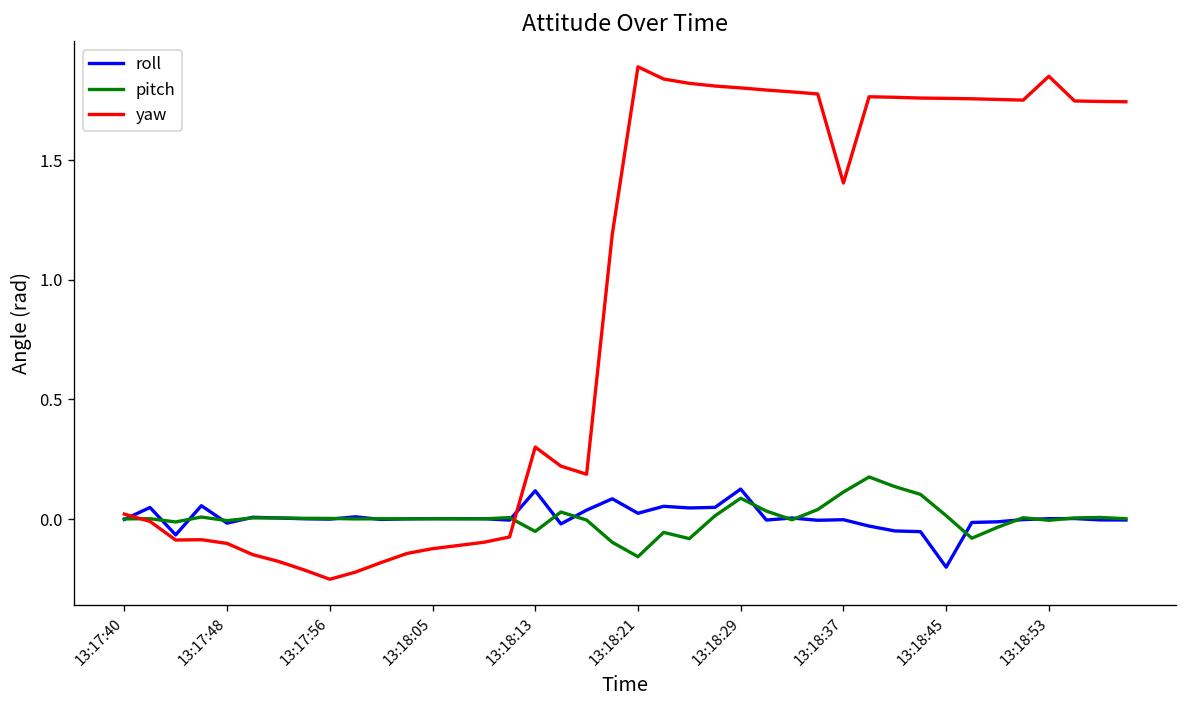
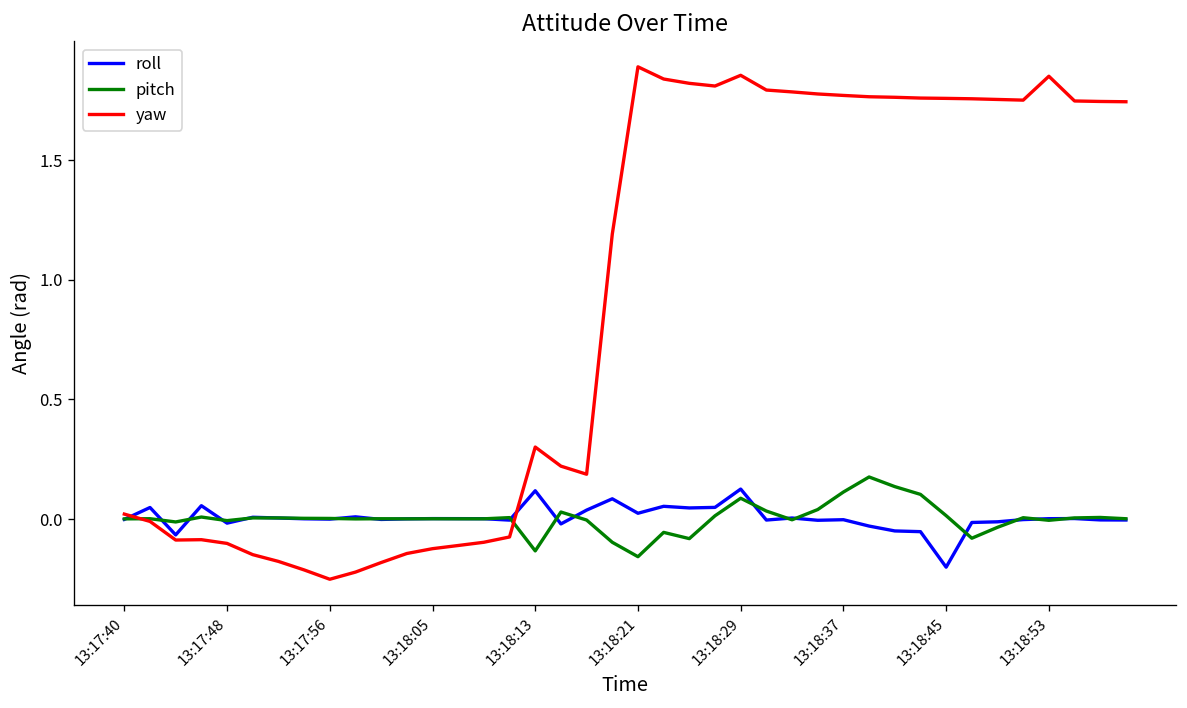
  {
    "roll": {
      "13:18:13": 0.12,
      "13:18:21": 0.02,
      "13:18:29": 0.13,
      "13:18:37": 0.00,
      "13:18:45": -0.20
    },
    "pitch": {
-     "13:18:13": -0.05,
+     "13:18:13": -0.13,
      "13:18:21": -0.16,
      "13:18:29": 0.09,
      "13:18:37": 0.11,
      "13:18:45": 0.01
    },
    "yaw": {
      "13:17:40": 0.02,
      "13:17:48": -0.10,
      "13:17:56": -0.25,
      "13:18:05": -0.12,
      "13:18:13": 0.30,
      "13:18:21": 1.89,
-     "13:18:29": 1.80,
-     "13:18:37": 1.40,
+     "13:18:29": 1.85,
+     "13:18:37": 1.77,
      "13:18:45": 1.76,
      "13:18:53": 1.85
    }
  }
